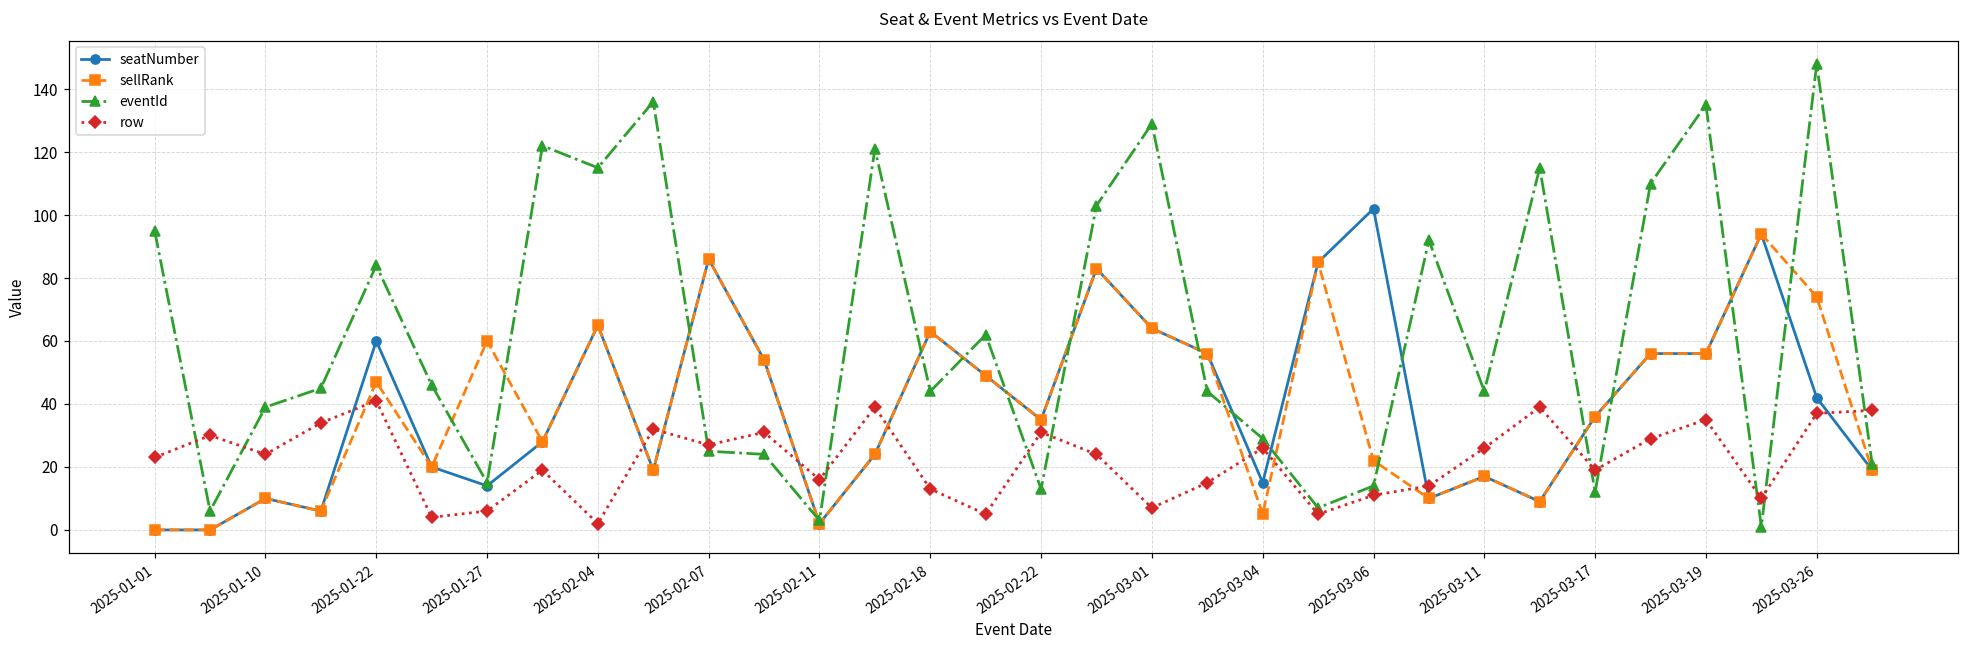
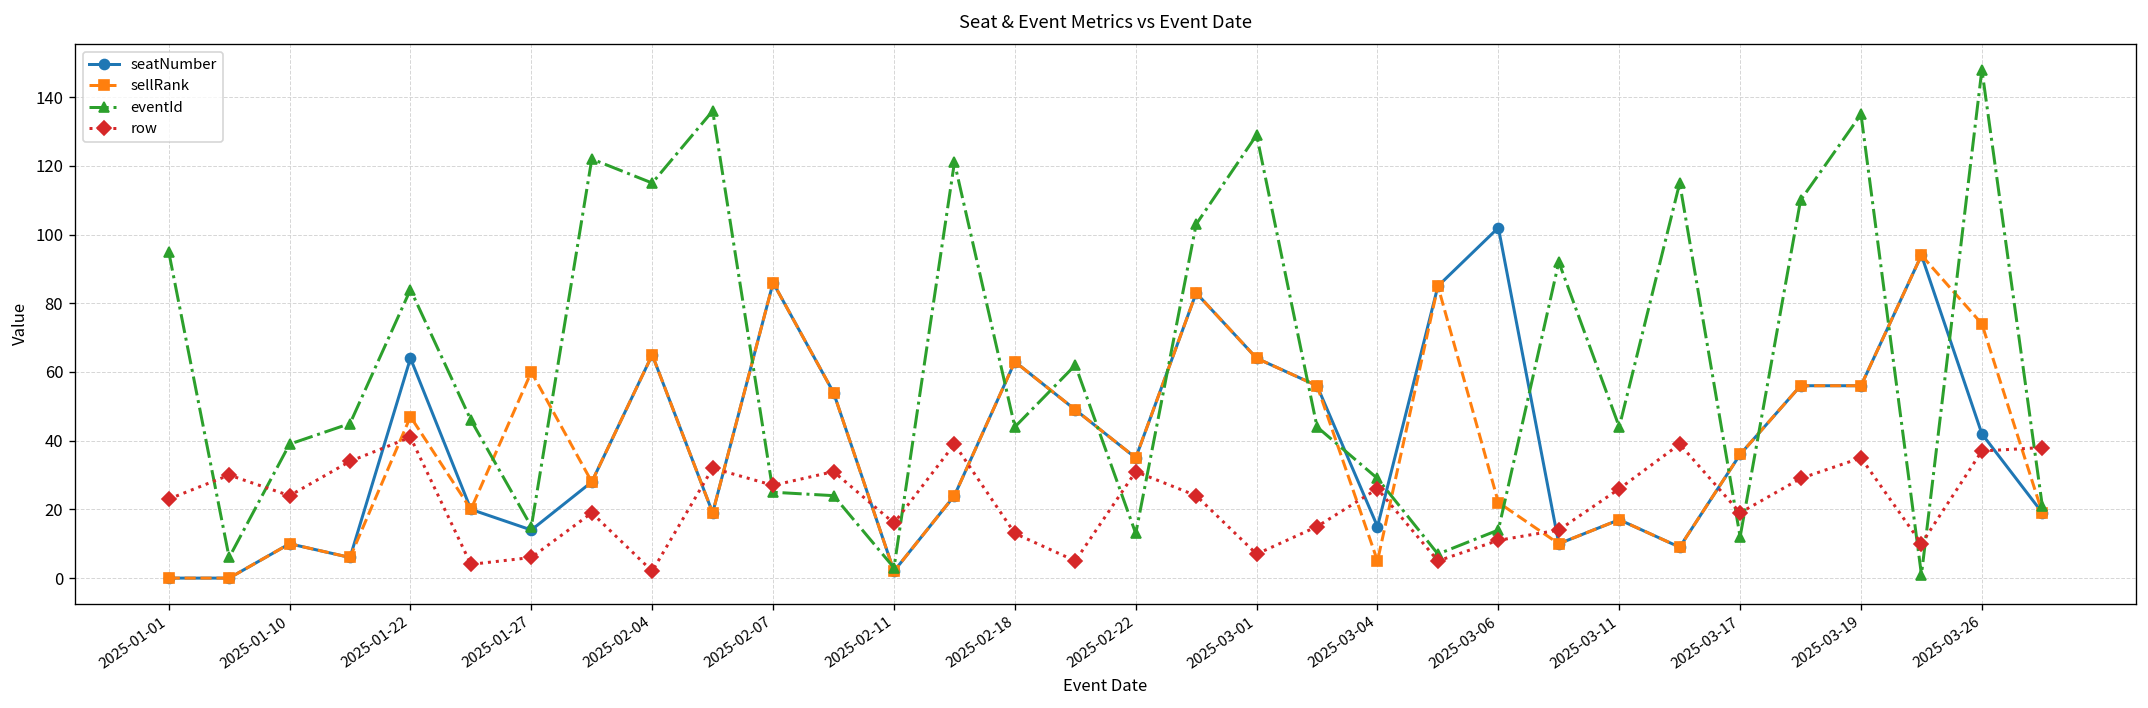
  {
    "seatNumber": {
-     "2025-01-22": 60,
+     "2025-01-22": 64,
      "2025-01-27": 14,
      "2025-03-04": 15,
      "2025-03-06": 102,
      "2025-03-26": 42
    },
    "sellRank": {
      "2025-01-22": 47,
      "2025-01-27": 60,
      "2025-03-04": 5,
      "2025-03-06": 22,
      "2025-03-26": 74
    },
    "eventId": {
      "2025-01-01": 95,
      "2025-01-10": 39,
      "2025-01-22": 84,
      "2025-01-27": 15,
      "2025-02-04": 115,
      "2025-02-07": 25,
      "2025-02-11": 3,
      "2025-02-18": 44,
      "2025-02-22": 13,
      "2025-03-01": 129,
      "2025-03-04": 29,
      "2025-03-06": 14,
      "2025-03-11": 44,
      "2025-03-17": 12,
      "2025-03-19": 135,
      "2025-03-26": 148
    },
    "row": {
      "2025-01-01": 23,
      "2025-01-10": 24,
      "2025-01-22": 41,
      "2025-01-27": 6,
      "2025-02-04": 2,
      "2025-02-07": 27,
      "2025-02-11": 16,
      "2025-02-18": 13,
      "2025-02-22": 31,
      "2025-03-01": 7,
      "2025-03-04": 26,
      "2025-03-06": 11,
      "2025-03-11": 26,
      "2025-03-17": 19,
      "2025-03-19": 35,
      "2025-03-26": 37
    }
  }
